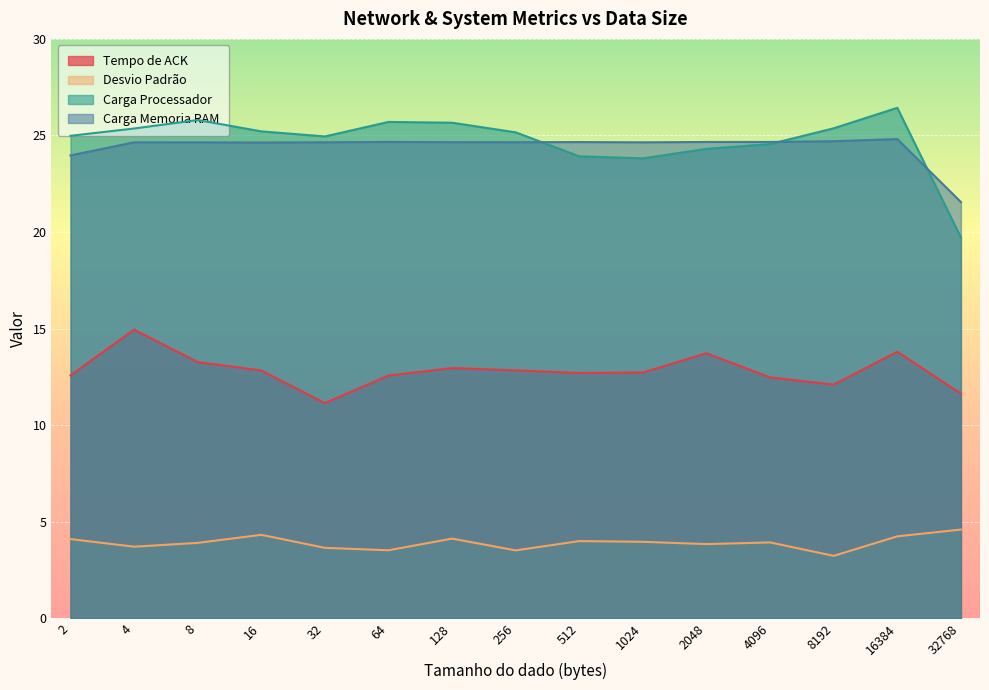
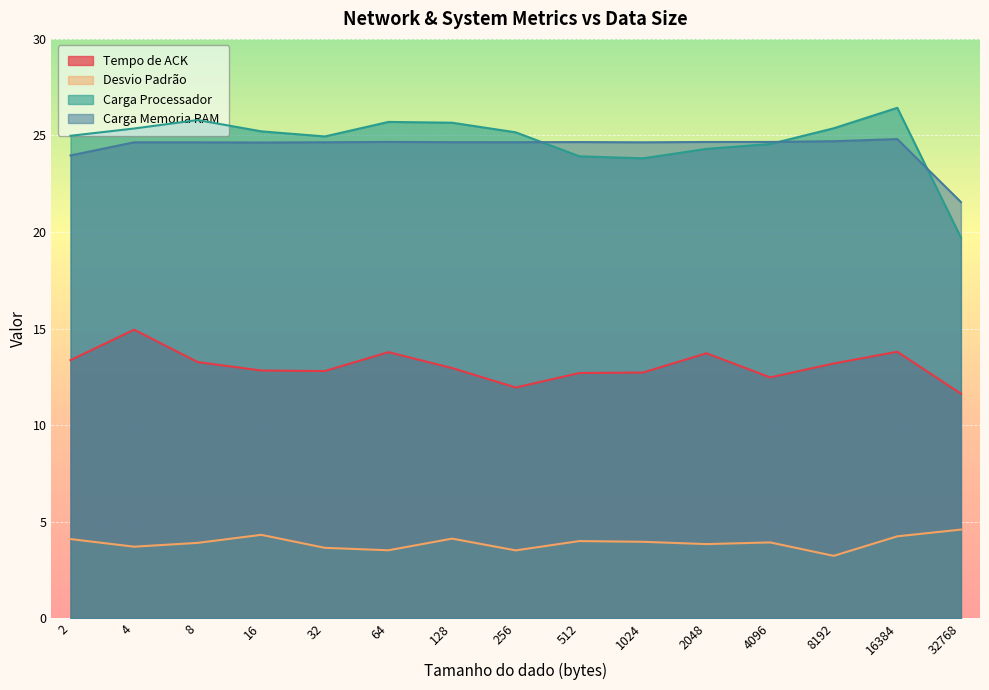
  {
    "Tempo de ACK": {
-     "2": 12.6,
+     "2": 13.4,
      "4": 14.9,
      "8": 13.3,
      "16": 12.8,
-     "32": 11.1,
-     "64": 12.6,
+     "32": 12.8,
+     "64": 13.8,
      "128": 13.0,
-     "256": 12.8,
+     "256": 12.0,
      "512": 12.7,
      "1024": 12.7,
      "2048": 13.7,
      "4096": 12.5,
-     "8192": 12.1,
+     "8192": 13.2,
      "16384": 13.8,
      "32768": 11.6
    },
    "Desvio Padrão": {
      "2": 4.1,
      "4": 3.7,
      "8": 3.9,
      "16": 4.3,
      "32": 3.7,
      "64": 3.5,
      "128": 4.1,
      "256": 3.5,
      "512": 4.0,
      "1024": 4.0,
      "2048": 3.8,
      "4096": 3.9,
      "8192": 3.2,
      "16384": 4.3,
      "32768": 4.6
    }
  }
